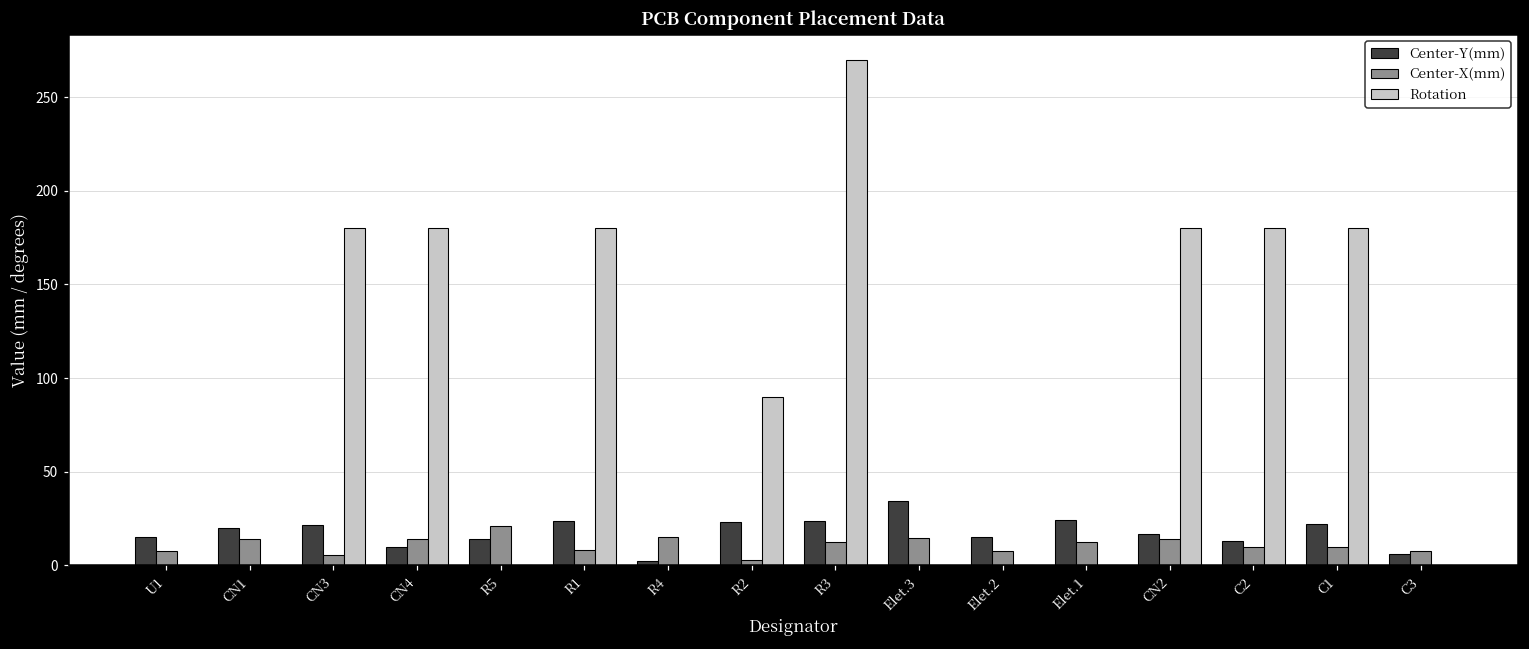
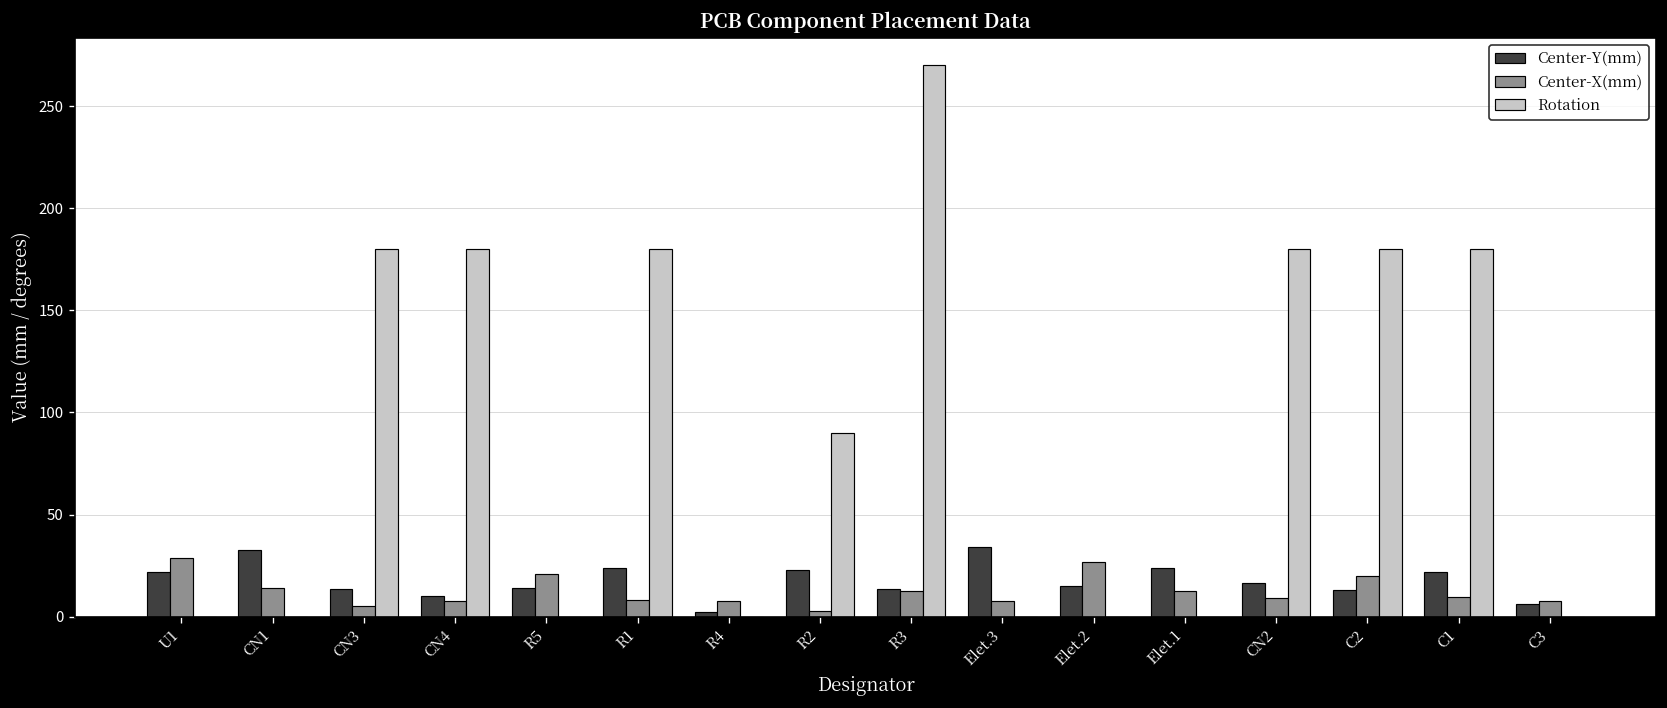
  {
    "Center-Y(mm)": {
-     "U1": 15,
-     "CN1": 20,
-     "CN3": 21,
+     "U1": 22,
+     "CN1": 32,
+     "CN3": 14,
      "CN4": 10,
      "R5": 14,
      "R1": 24,
      "R4": 2,
      "R2": 23,
-     "R3": 24,
+     "R3": 13,
      "Elet.3": 34,
      "Elet.2": 15,
      "Elet.1": 24,
      "CN2": 17,
      "C2": 13,
      "C1": 22,
      "C3": 6
    },
    "Center-X(mm)": {
-     "U1": 8,
+     "U1": 29,
      "CN1": 14,
      "CN3": 5,
-     "CN4": 14,
+     "CN4": 8,
      "R5": 21,
      "R1": 8,
-     "R4": 15,
+     "R4": 8,
      "R2": 3,
      "R3": 12,
-     "Elet.3": 15,
-     "Elet.2": 8,
+     "Elet.3": 8,
+     "Elet.2": 27,
      "Elet.1": 13,
-     "CN2": 14,
-     "C2": 10,
+     "CN2": 9,
+     "C2": 20,
      "C1": 10,
      "C3": 8
    },
    "Rotation": {
      "U1": 0,
      "CN1": 0,
      "CN3": 180,
      "CN4": 180,
      "R5": 0,
      "R1": 180,
      "R4": 0,
      "R2": 90,
      "R3": 270,
      "Elet.3": 0,
      "Elet.2": 0,
      "Elet.1": 0,
      "CN2": 180,
      "C2": 180,
      "C1": 180,
      "C3": 0
    }
  }
